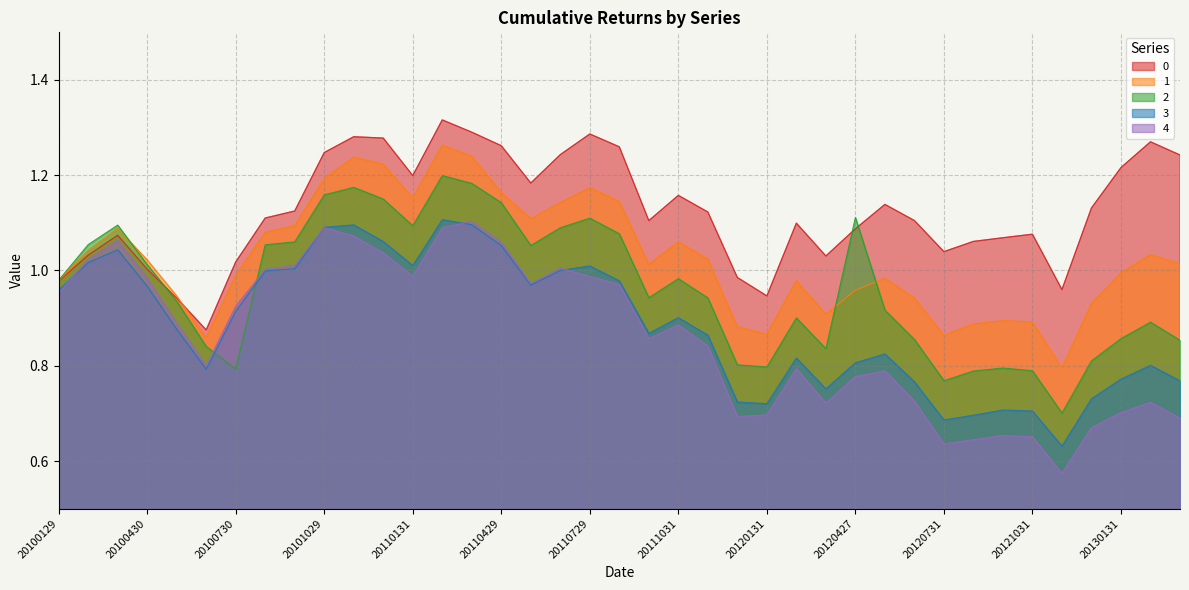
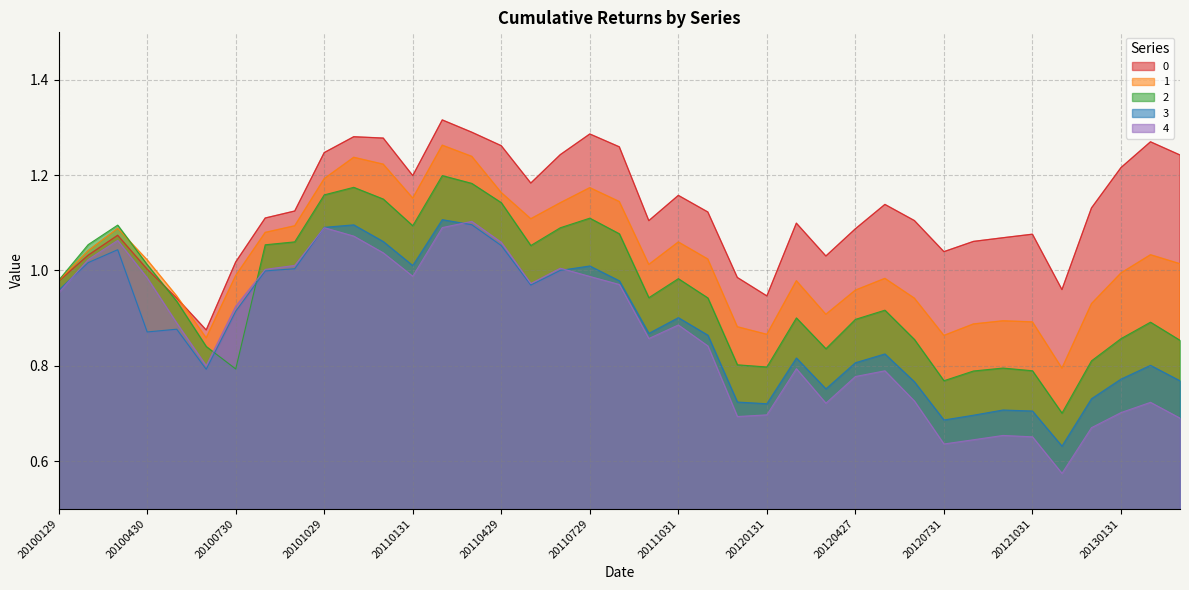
  {
    "0": {
      "20100430": 1.00,
      "20100730": 1.02,
      "20101029": 1.25,
      "20110131": 1.20,
      "20110429": 1.26,
      "20110729": 1.29,
      "20111031": 1.16,
      "20120131": 0.95,
      "20120427": 1.09,
      "20120731": 1.04,
      "20121031": 1.08,
      "20130131": 1.22
    },
    "1": {
      "20100430": 1.02,
      "20100730": 0.99,
      "20101029": 1.19,
      "20110131": 1.15,
      "20110429": 1.16,
      "20110729": 1.17,
      "20111031": 1.06,
      "20120131": 0.87,
      "20120427": 0.96,
      "20120731": 0.86,
      "20121031": 0.89,
      "20130131": 0.99
    },
    "2": {
      "20100430": 1.01,
      "20100730": 0.79,
      "20101029": 1.16,
      "20110131": 1.09,
      "20110429": 1.14,
      "20110729": 1.11,
      "20111031": 0.98,
      "20120131": 0.80,
-     "20120427": 1.11,
+     "20120427": 0.90,
      "20120731": 0.77,
      "20121031": 0.79,
      "20130131": 0.86
    },
    "3": {
-     "20100430": 0.97,
+     "20100430": 0.87,
      "20100730": 0.91,
      "20110131": 1.01,
      "20110429": 1.05,
      "20110729": 1.01,
      "20111031": 0.90,
      "20120131": 0.72,
      "20120427": 0.81,
      "20120731": 0.69,
      "20121031": 0.70,
      "20130131": 0.77
    },
    "4": {
      "20100430": 0.98,
      "20100730": 0.93,
      "20110131": 0.99,
      "20110429": 1.06,
      "20110729": 0.99,
      "20111031": 0.89,
      "20120131": 0.70,
      "20120427": 0.78,
      "20120731": 0.64,
      "20121031": 0.65,
      "20130131": 0.70
    }
  }
